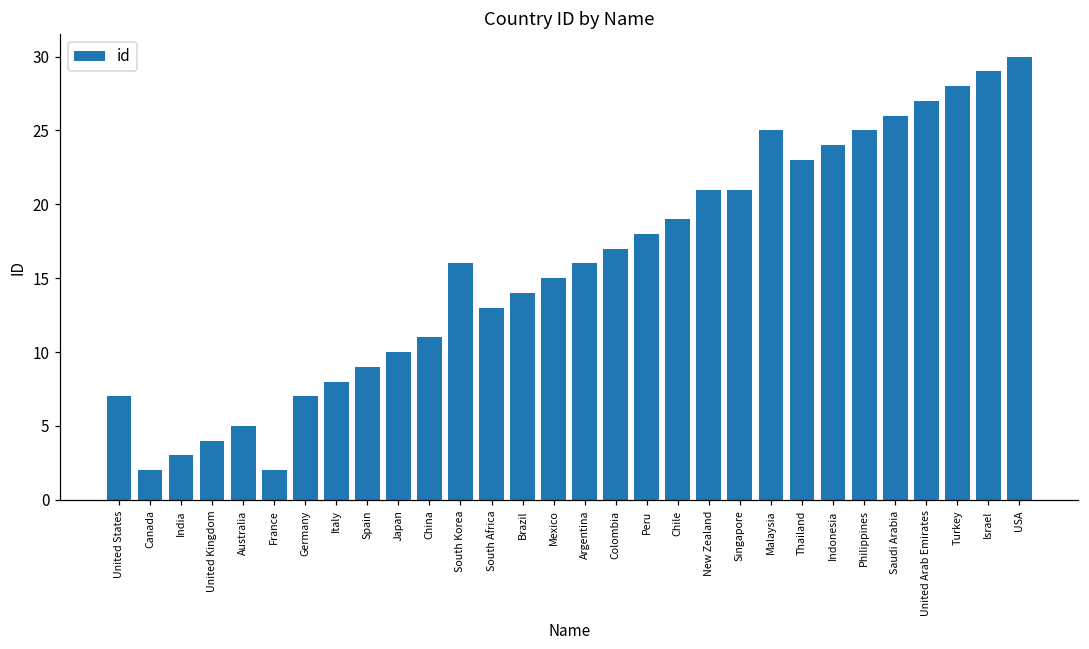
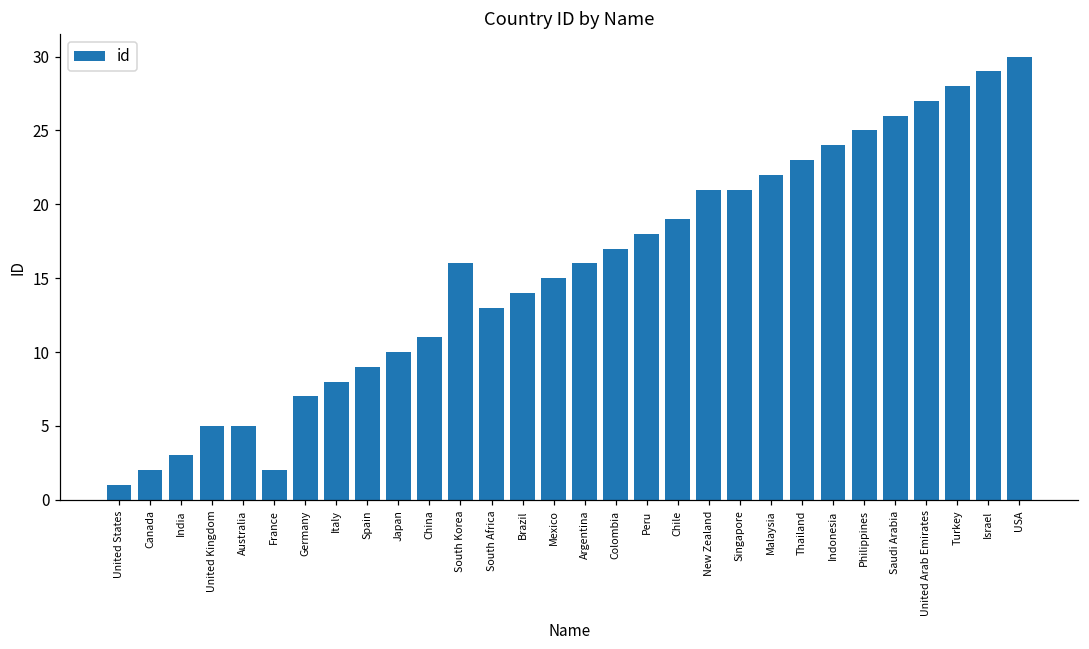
  {
-   "United States": 7,
+   "United States": 1,
    "Canada": 2,
    "India": 3,
-   "United Kingdom": 4,
+   "United Kingdom": 5,
    "Australia": 5,
    "France": 2,
    "Germany": 7,
    "Italy": 8,
    "Spain": 9,
    "Japan": 10,
    "China": 11,
    "South Korea": 16,
    "South Africa": 13,
    "Brazil": 14,
    "Mexico": 15,
    "Argentina": 16,
    "Colombia": 17,
    "Peru": 18,
    "Chile": 19,
    "New Zealand": 21,
    "Singapore": 21,
-   "Malaysia": 25,
+   "Malaysia": 22,
    "Thailand": 23,
    "Indonesia": 24,
    "Philippines": 25,
    "Saudi Arabia": 26,
    "United Arab Emirates": 27,
    "Turkey": 28,
    "Israel": 29,
    "USA": 30
  }
